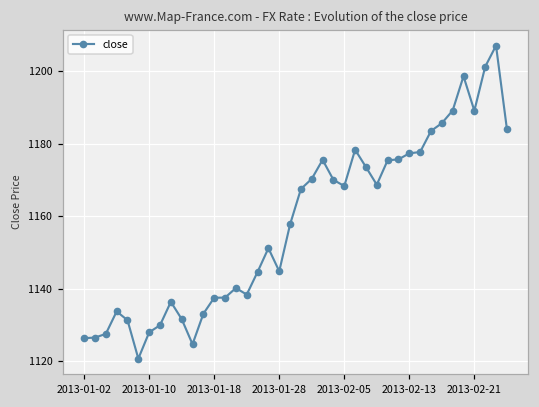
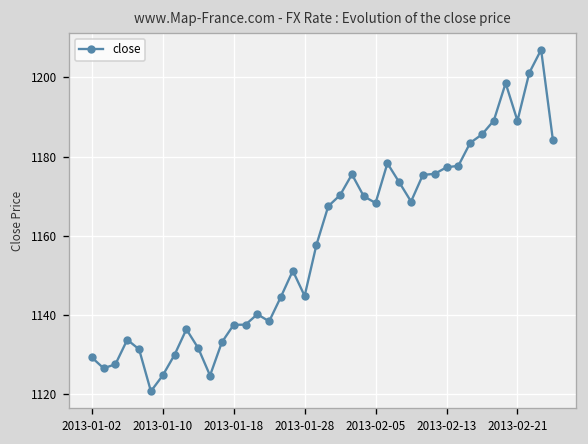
  {
-   "2013-01-02": 1126,
-   "2013-01-10": 1128,
+   "2013-01-02": 1129,
+   "2013-01-10": 1125,
    "2013-01-18": 1138,
    "2013-01-28": 1145,
    "2013-02-05": 1168,
    "2013-02-13": 1177,
    "2013-02-21": 1189
  }
